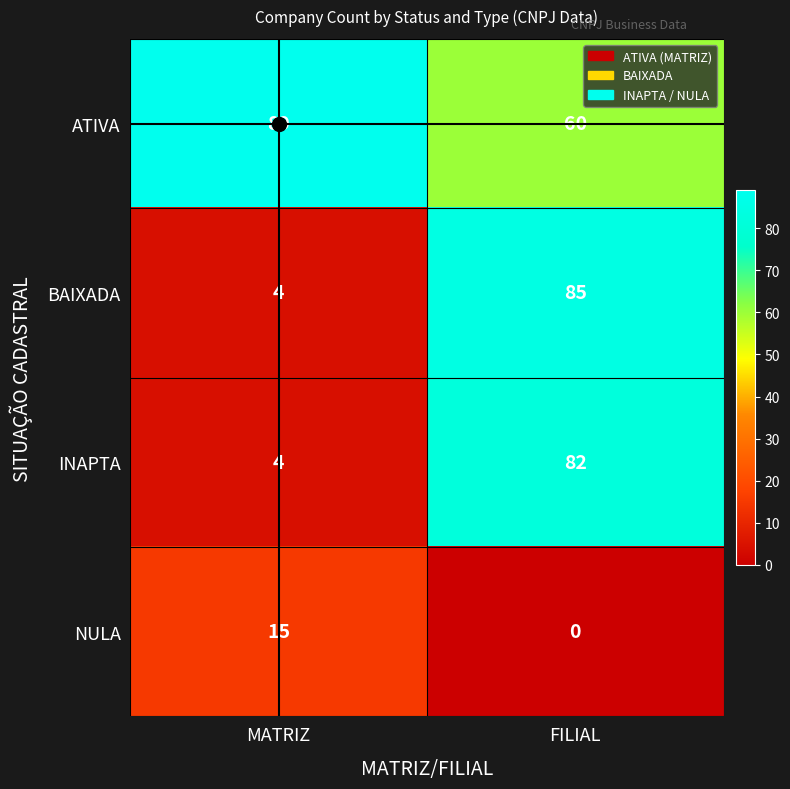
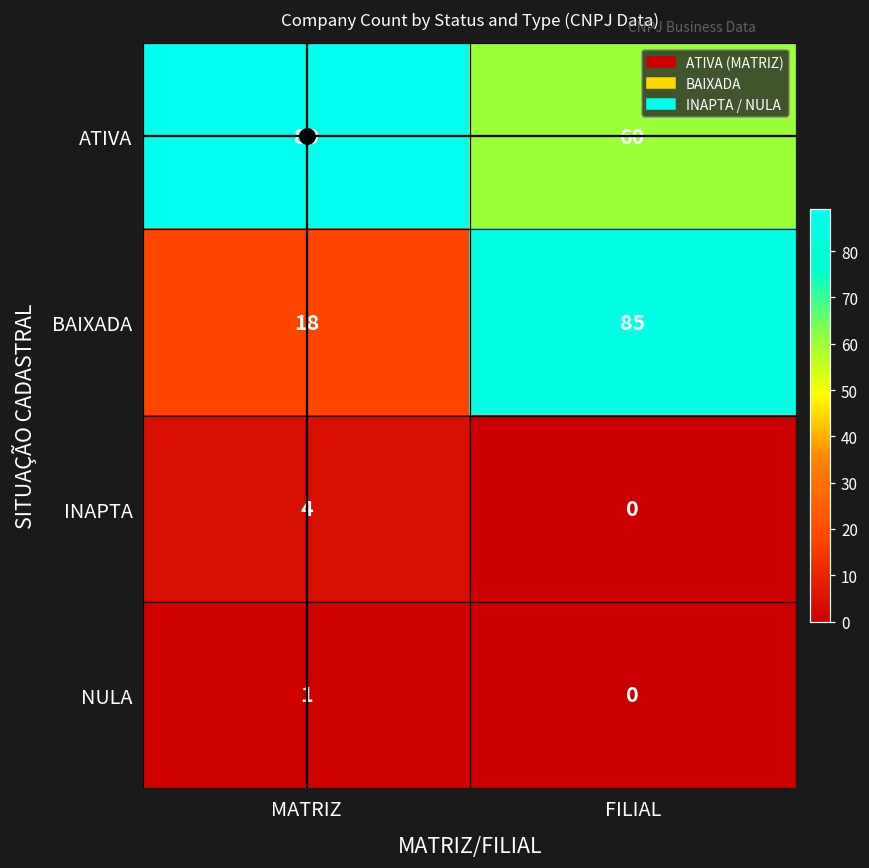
  {
    "ATIVA": {
      "FILIAL": 60
    },
    "BAIXADA": {
-     "MATRIZ": 4,
+     "MATRIZ": 18,
      "FILIAL": 85
    },
    "INAPTA": {
      "MATRIZ": 4,
-     "FILIAL": 82
+     "FILIAL": 0
    },
    "NULA": {
-     "MATRIZ": 15,
+     "MATRIZ": 1,
      "FILIAL": 0
    }
  }
